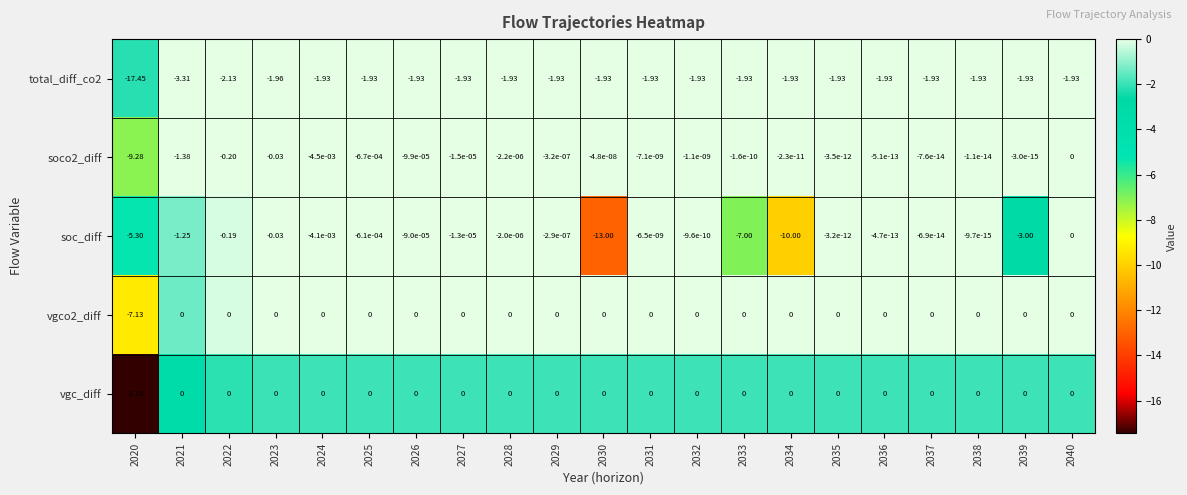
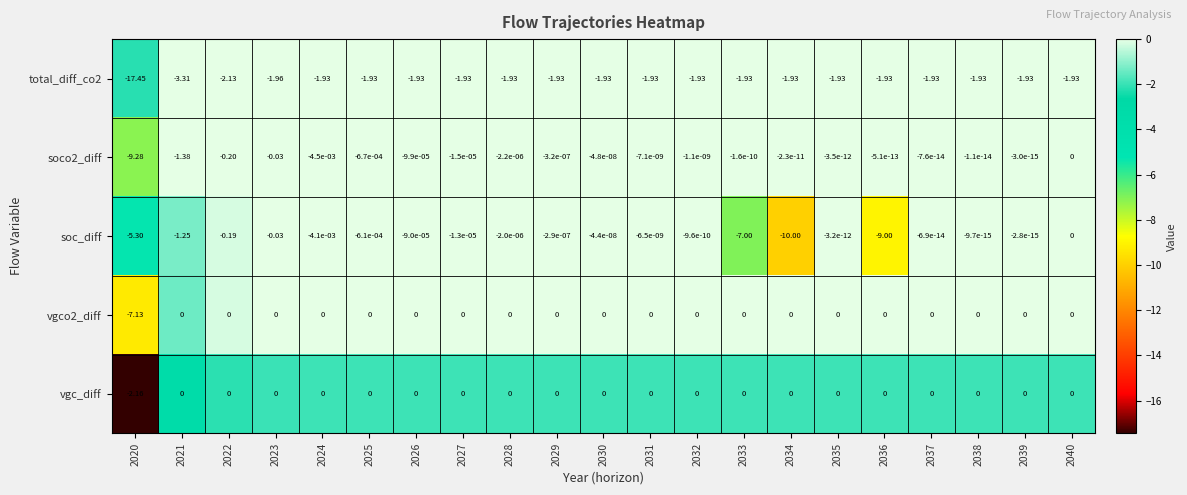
  {
    "total_diff_co2": {
      "2020": "-17.45",
      "2021": "-3.31",
      "2022": "-2.13",
      "2023": "-1.96",
      "2024": "-1.93",
      "2025": "-1.93",
      "2026": "-1.93",
      "2027": "-1.93",
      "2028": "-1.93",
      "2029": "-1.93",
      "2030": "-1.93",
      "2031": "-1.93",
      "2032": "-1.93",
      "2033": "-1.93",
      "2034": "-1.93",
      "2035": "-1.93",
      "2036": "-1.93",
      "2037": "-1.93",
      "2038": "-1.93",
      "2039": "-1.93",
      "2040": "-1.93"
    },
    "soco2_diff": {
      "2020": "-9.28",
      "2021": "-1.38",
      "2022": "-0.20",
      "2023": "-0.03",
      "2024": "-4.5e-03",
      "2025": "-6.7e-04",
      "2026": "-9.9e-05",
      "2027": "-1.5e-05",
      "2028": "-2.2e-06",
      "2029": "-3.2e-07",
      "2030": "-4.8e-08",
      "2031": "-7.1e-09",
      "2032": "-1.1e-09",
      "2033": "-1.6e-10",
      "2034": "-2.3e-11",
      "2035": "-3.5e-12",
      "2036": "-5.1e-13",
      "2037": "-7.6e-14",
      "2038": "-1.1e-14",
      "2039": "-3.0e-15",
      "2040": "0"
    },
    "soc_diff": {
      "2020": "-5.30",
      "2021": "-1.25",
      "2022": "-0.19",
      "2023": "-0.03",
      "2024": "-4.1e-03",
      "2025": "-6.1e-04",
      "2026": "-9.0e-05",
      "2027": "-1.3e-05",
      "2028": "-2.0e-06",
      "2029": "-2.9e-07",
-     "2030": "-13.00",
+     "2030": "-4.4e-08",
      "2031": "-6.5e-09",
      "2032": "-9.6e-10",
      "2033": "-7.00",
      "2034": "-10.00",
      "2035": "-3.2e-12",
-     "2036": "-4.7e-13",
+     "2036": "-9.00",
      "2037": "-6.9e-14",
      "2038": "-9.7e-15",
-     "2039": "-3.00",
+     "2039": "-2.8e-15",
      "2040": "0"
    },
    "vgco2_diff": {
      "2020": "-7.13",
      "2021": "0",
      "2022": "0",
      "2023": "0",
      "2024": "0",
      "2025": "0",
      "2026": "0",
      "2027": "0",
      "2028": "0",
      "2029": "0",
      "2030": "0",
      "2031": "0",
      "2032": "0",
      "2033": "0",
      "2034": "0",
      "2035": "0",
      "2036": "0",
      "2037": "0",
      "2038": "0",
      "2039": "0",
      "2040": "0"
    },
    "vgc_diff": {
      "2020": "-2.16",
      "2021": "0",
      "2022": "0",
      "2023": "0",
      "2024": "0",
      "2025": "0",
      "2026": "0",
      "2027": "0",
      "2028": "0",
      "2029": "0",
      "2030": "0",
      "2031": "0",
      "2032": "0",
      "2033": "0",
      "2034": "0",
      "2035": "0",
      "2036": "0",
      "2037": "0",
      "2038": "0",
      "2039": "0",
      "2040": "0"
    }
  }
